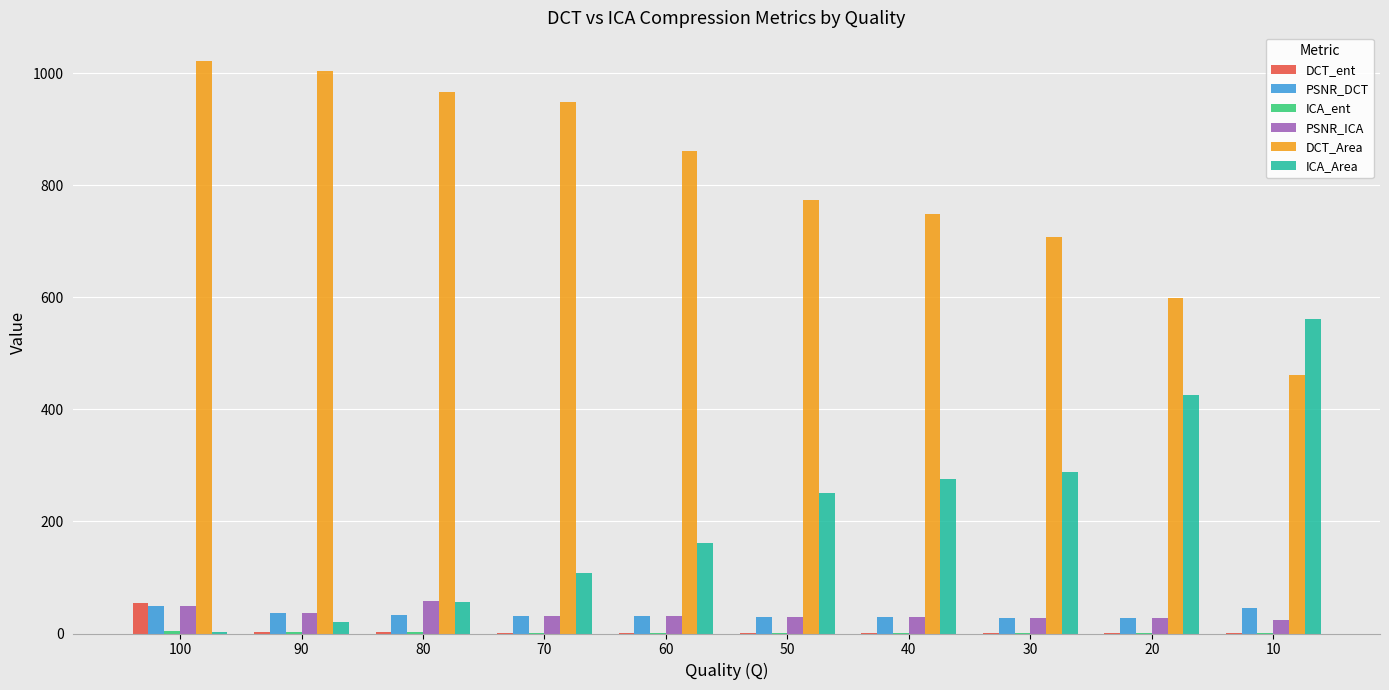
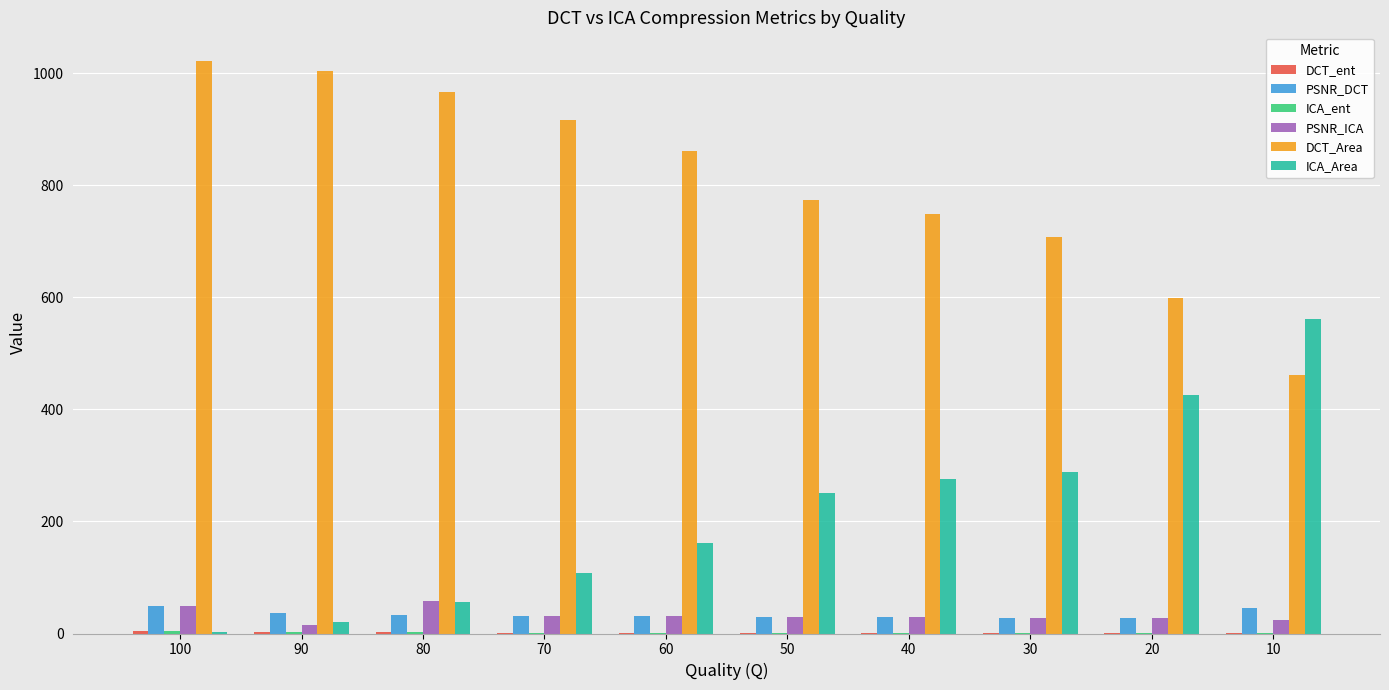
  {
    "DCT_ent": {
-     "100": 50
+     "100": 10
    },
    "PSNR_DCT": {
      "100": 50,
      "90": 40,
      "80": 30,
      "70": 30,
      "60": 30,
      "50": 30,
      "40": 30,
      "30": 30,
      "20": 30,
      "10": 50
    },
    "PSNR_ICA": {
      "100": 50,
-     "90": 40,
+     "90": 10,
      "80": 60,
      "70": 30,
      "60": 30,
      "50": 30,
      "40": 30,
      "30": 30,
      "20": 30,
      "10": 20
    },
    "DCT_Area": {
      "100": 1020,
      "90": 1000,
      "80": 970,
-     "70": 950,
+     "70": 920,
      "60": 860,
      "50": 770,
      "40": 750,
      "30": 710,
      "20": 600,
      "10": 460
    }
  }
